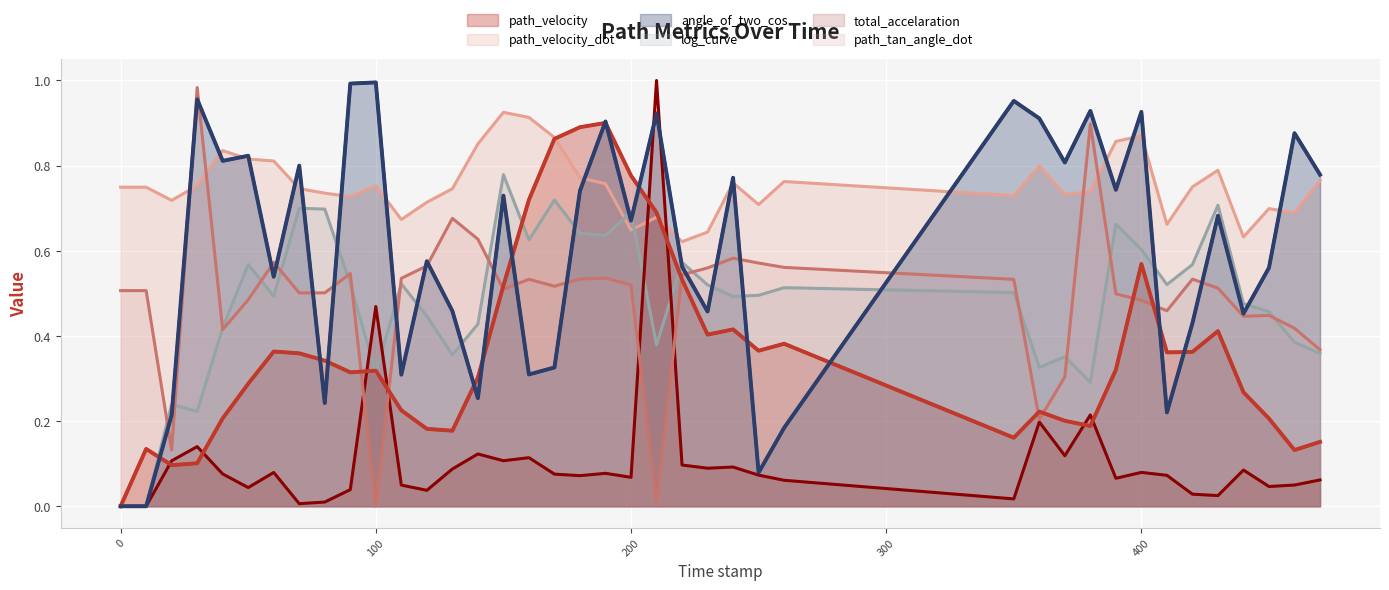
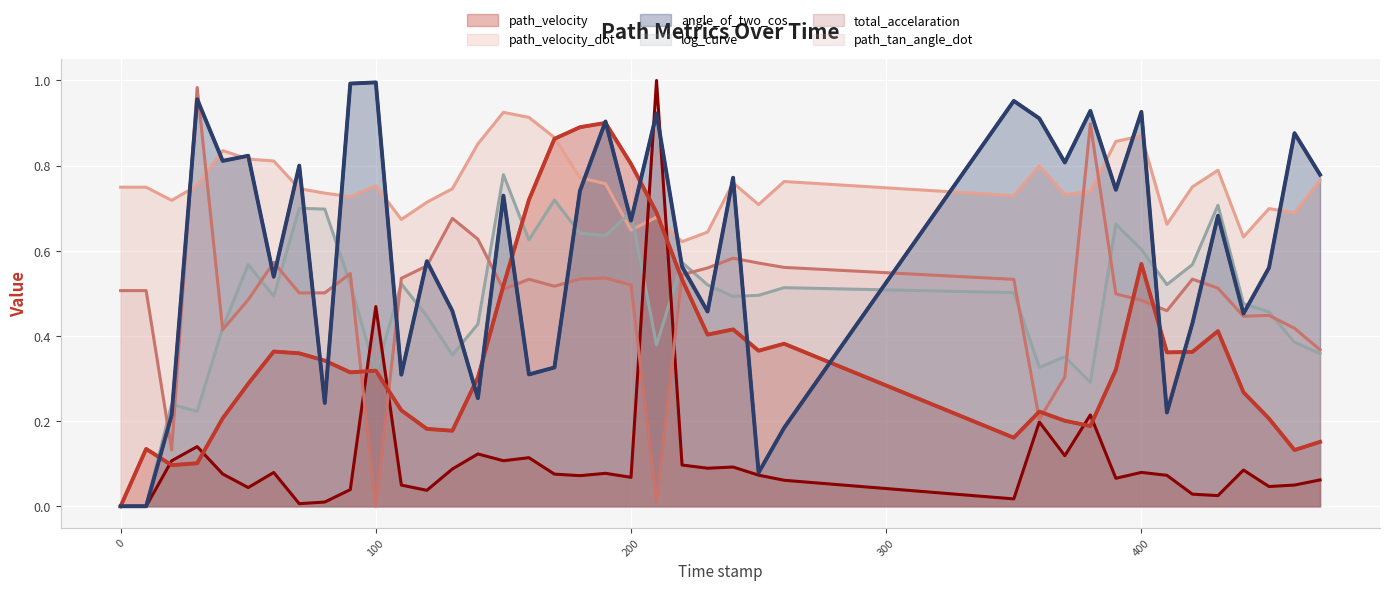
  {
    "path_velocity": {
-     "200": 0.78,
+     "200": 0.80,
      "400": 0.57
    },
    "angle_of_two_cos": {
      "100": 1.00,
      "200": 0.67,
      "400": 0.93
    }
  }
